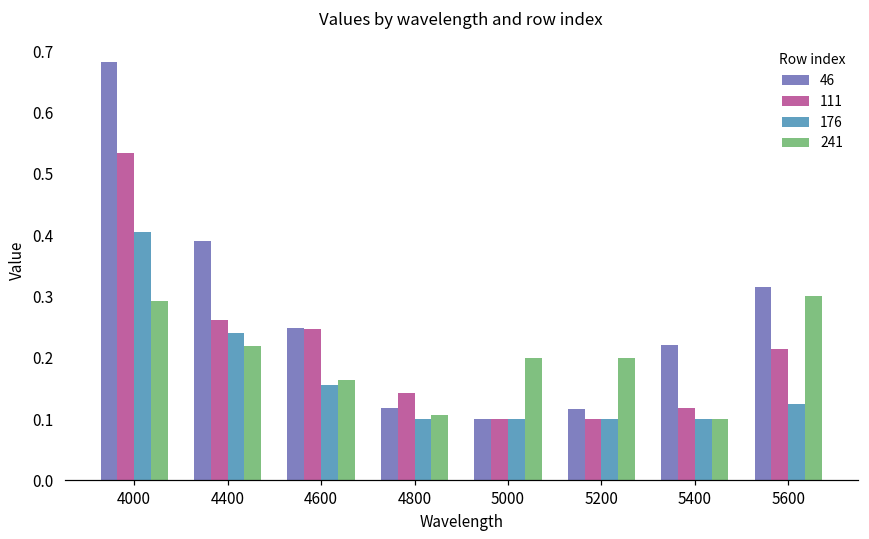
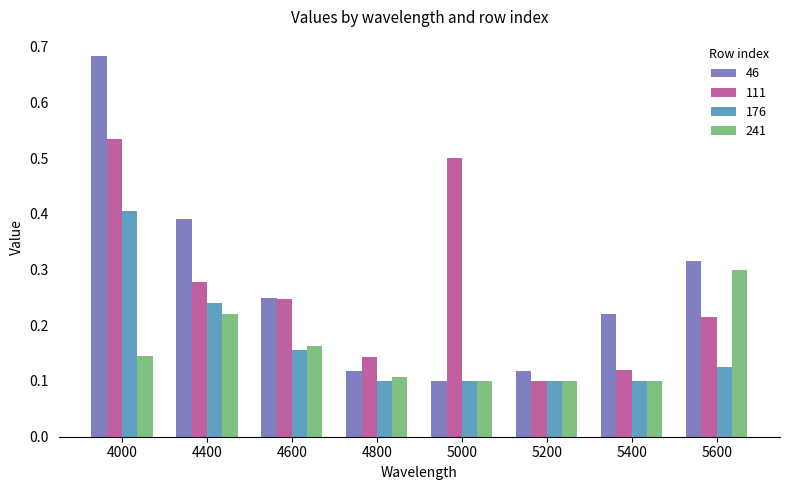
  {
    "111": {
      "4000": 0.53,
-     "4400": 0.26,
+     "4400": 0.28,
      "4600": 0.25,
      "4800": 0.14,
-     "5000": 0.1,
+     "5000": 0.5,
      "5200": 0.10,
      "5400": 0.12,
      "5600": 0.21
    },
    "241": {
-     "4000": 0.29,
+     "4000": 0.15,
      "4400": 0.22,
      "4600": 0.16,
      "4800": 0.11,
-     "5000": 0.2,
-     "5200": 0.2,
+     "5000": 0.1,
+     "5200": 0.1,
      "5400": 0.10,
      "5600": 0.30
    }
  }
